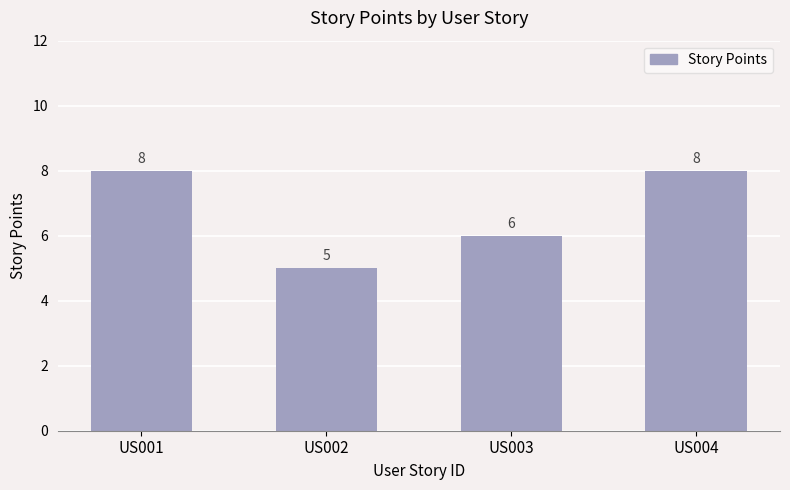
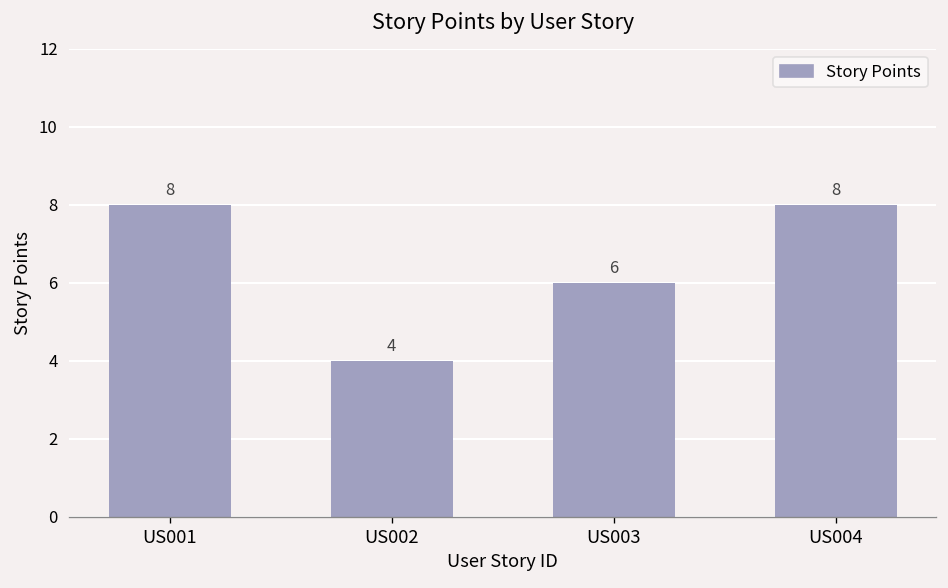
  {
    "US001": 8,
-   "US002": 5,
+   "US002": 4,
    "US003": 6,
    "US004": 8
  }
